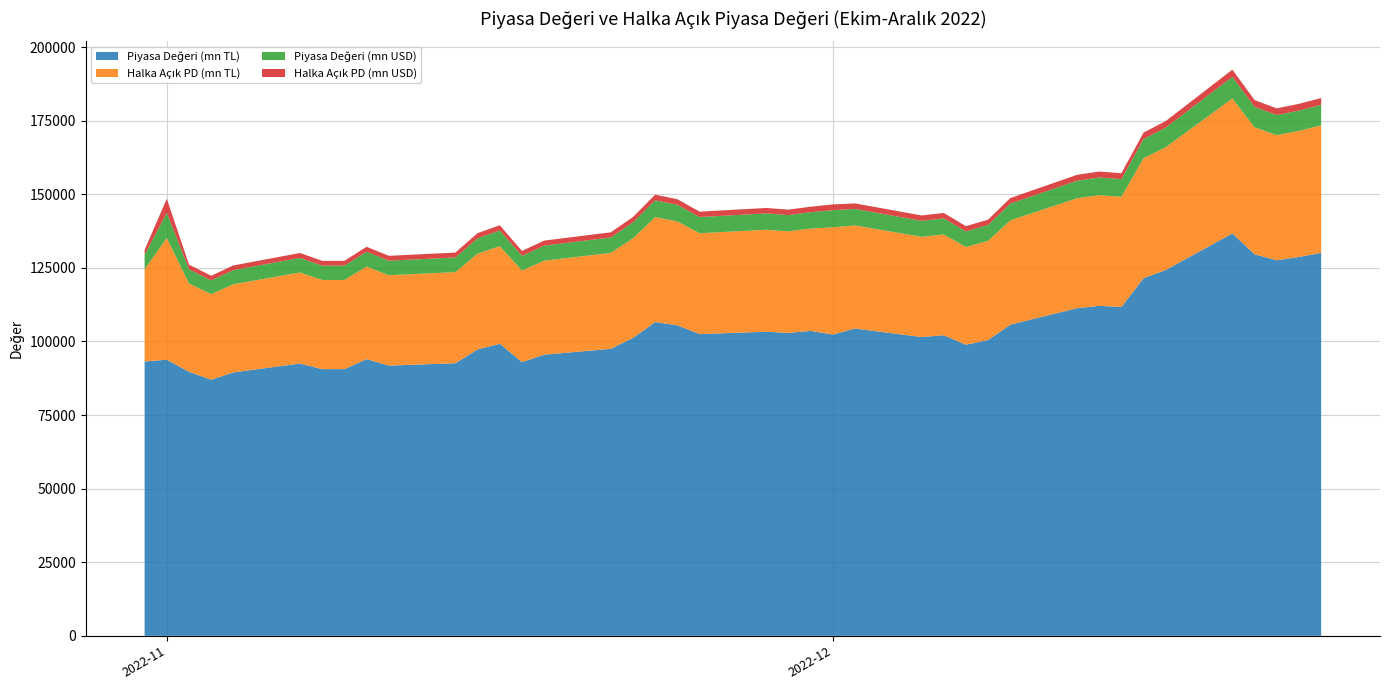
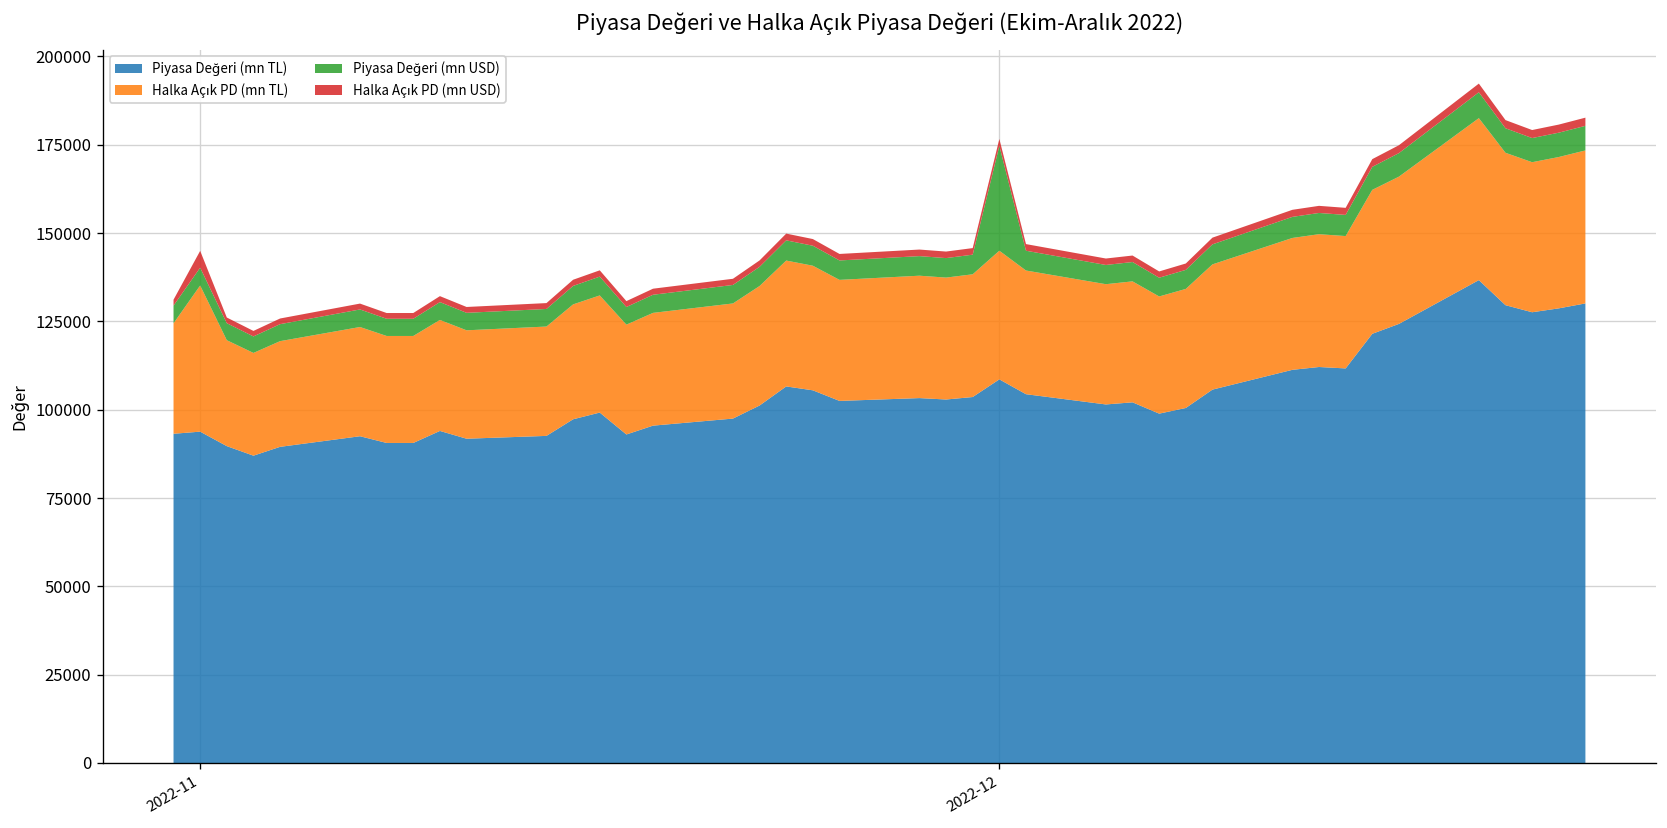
  {
    "Piyasa Değeri (mn TL)": {
      "2022-11": 94000,
-     "2022-12": 102000
+     "2022-12": 109000
    },
    "Halka Açık PD (mn TL)": {
      "2022-11": 41000,
      "2022-12": 36000
    },
    "Piyasa Değeri (mn USD)": {
-     "2022-11": 9000,
-     "2022-12": 6000
+     "2022-11": 5000,
+     "2022-12": 30000
    },
    "Halka Açık PD (mn USD)": {
      "2022-11": 5000,
      "2022-12": 2000
    }
  }
